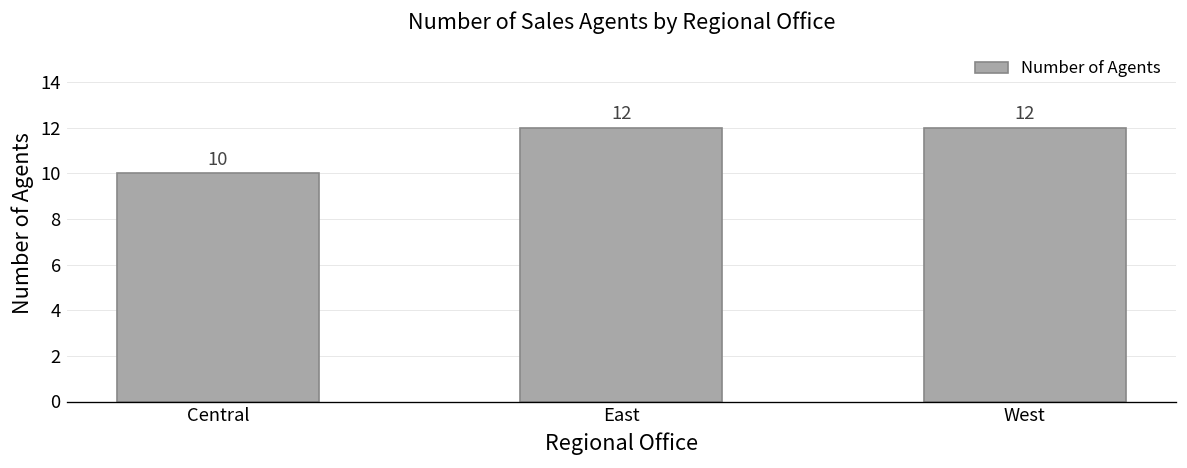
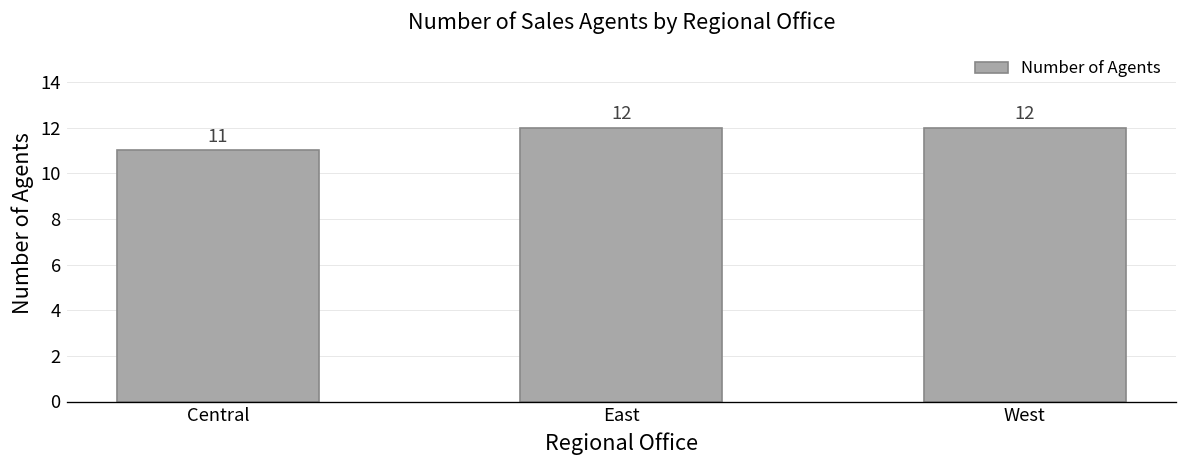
  {
-   "Central": 10,
+   "Central": 11,
    "East": 12,
    "West": 12
  }
